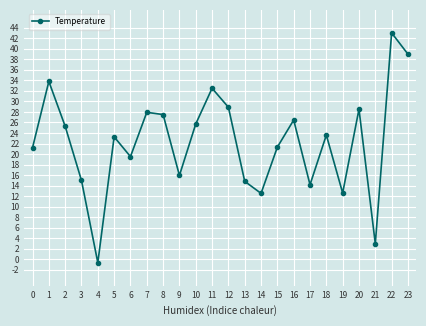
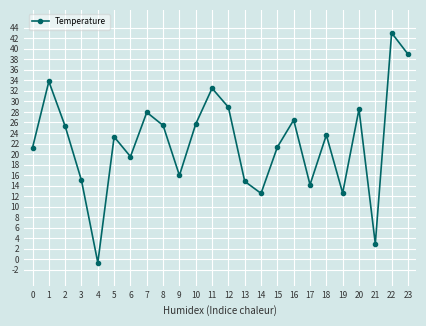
  {
    "0": 21,
    "1": 34,
    "2": 25,
    "3": 15,
    "4": -1,
    "5": 23,
    "6": 20,
    "7": 28,
-   "8": 28,
+   "8": 25,
    "9": 16,
    "10": 26,
    "11": 32,
    "12": 29,
    "13": 15,
    "14": 13,
    "15": 21,
    "16": 26,
    "17": 14,
    "18": 24,
    "19": 13,
    "20": 29,
    "21": 3,
    "22": 43,
    "23": 39
  }
